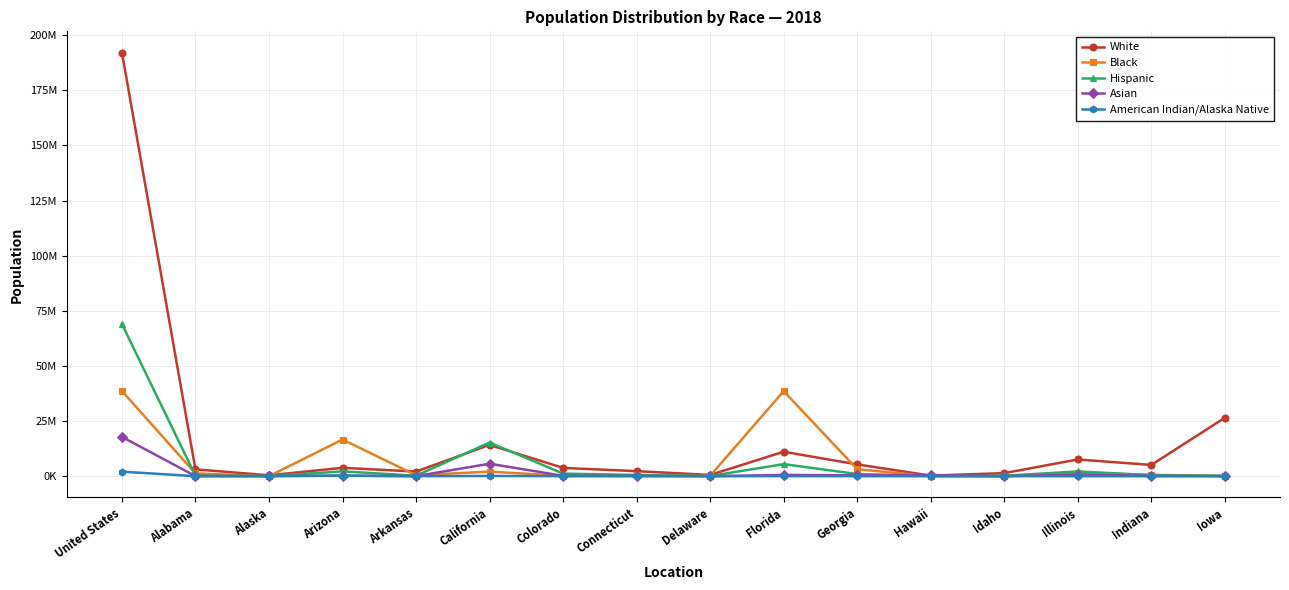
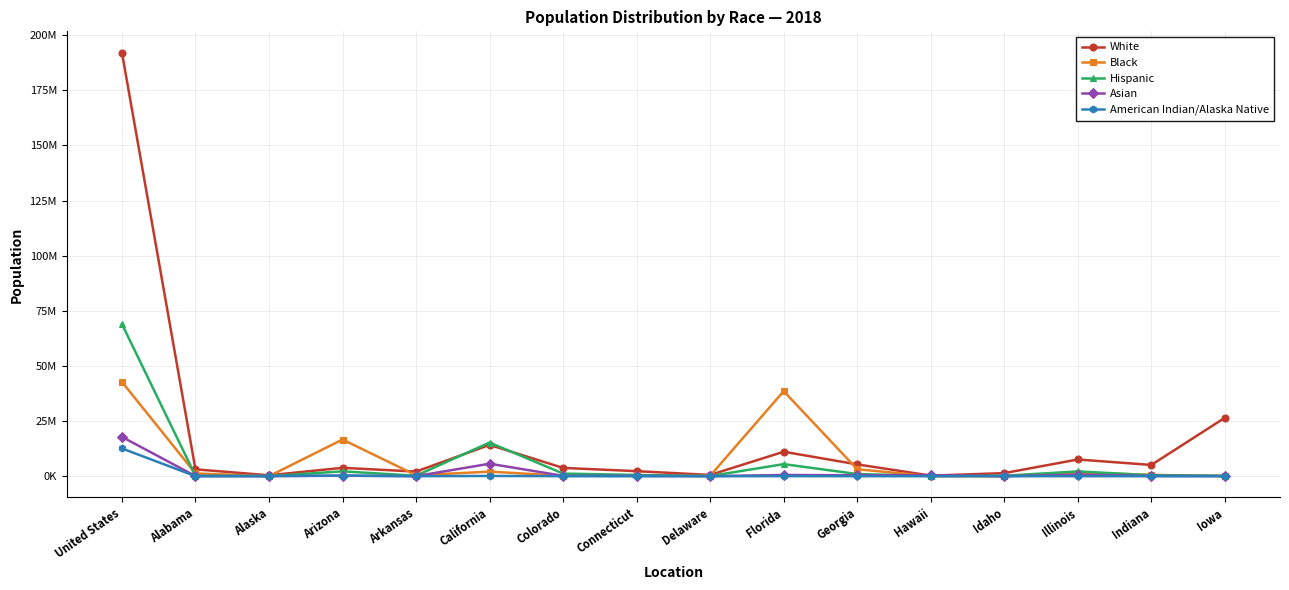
  {
    "White": {
      "United States": 192000000,
      "Alabama": 3000000,
      "Arizona": 4000000,
      "Arkansas": 2000000,
      "Colorado": 4000000,
      "Connecticut": 2000000,
      "Florida": 11000000,
      "Georgia": 5000000,
      "Idaho": 1000000,
      "Illinois": 8000000,
      "Indiana": 5000000,
      "Iowa": 27000000
    },
    "Black": {
-     "United States": 39000000,
+     "United States": 43000000,
      "Arizona": 17000000,
      "California": 2000000,
      "Florida": 39000000,
      "Georgia": 3000000
    },
    "Hispanic": {
      "United States": 69000000,
      "Arizona": 2000000,
      "Florida": 5000000
    },
    "Asian": {
      "United States": 18000000,
      "California": 6000000
    },
    "American Indian/Alaska Native": {
-     "United States": 2000000,
+     "United States": 13000000,
      "California": 0
    }
  }
